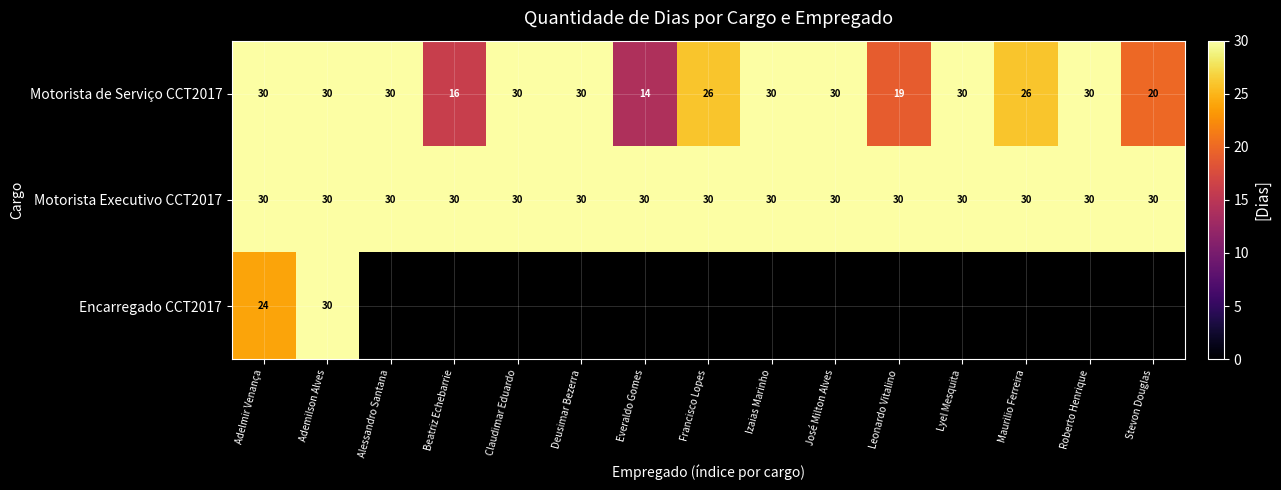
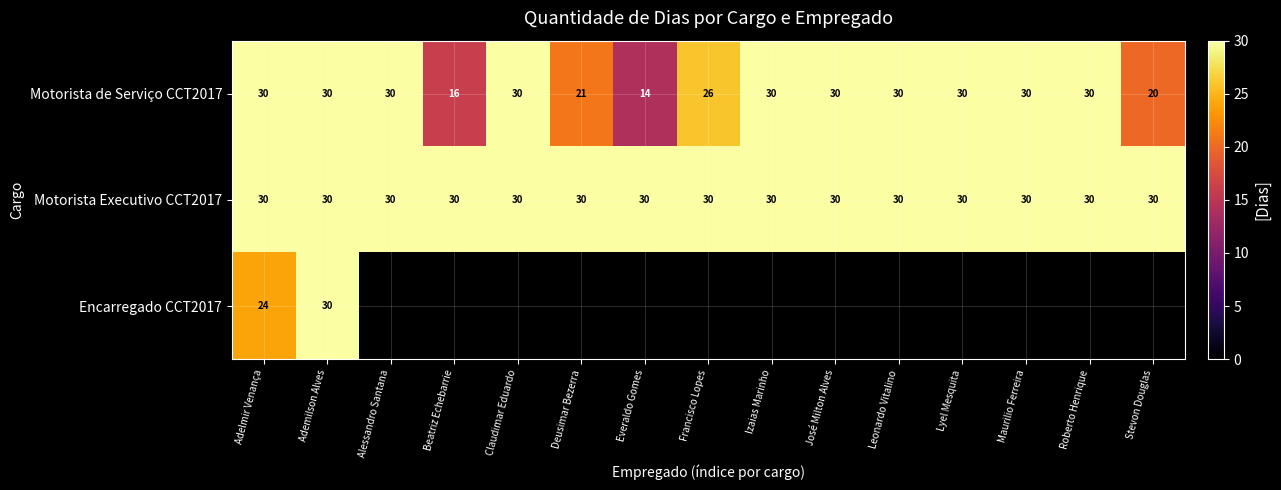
  {
    "Motorista de Serviço CCT2017": {
      "Adelmir Venança": 30,
      "Ademilson Alves": 30,
      "Alessandro Santana": 30,
      "Beatriz Echebarrie": 16,
      "Claudimar Eduardo": 30,
-     "Deusimar Bezerra": 30,
+     "Deusimar Bezerra": 21,
      "Everaldo Gomes": 14,
      "Francisco Lopes": 26,
      "Izaias Marinho": 30,
      "José Milton Alves": 30,
-     "Leonardo Vitalino": 19,
+     "Leonardo Vitalino": 30,
      "Lyel Mesquita": 30,
-     "Maurilio Ferreira": 26,
+     "Maurilio Ferreira": 30,
      "Roberto Henrique": 30,
      "Stevon Douglas": 20
    },
    "Motorista Executivo CCT2017": {
      "Adelmir Venança": 30,
      "Ademilson Alves": 30,
      "Alessandro Santana": 30,
      "Beatriz Echebarrie": 30,
      "Claudimar Eduardo": 30,
      "Deusimar Bezerra": 30,
      "Everaldo Gomes": 30,
      "Francisco Lopes": 30,
      "Izaias Marinho": 30,
      "José Milton Alves": 30,
      "Leonardo Vitalino": 30,
      "Lyel Mesquita": 30,
      "Maurilio Ferreira": 30,
      "Roberto Henrique": 30,
      "Stevon Douglas": 30
    },
    "Encarregado CCT2017": {
      "Adelmir Venança": 24,
      "Ademilson Alves": 30
    }
  }
